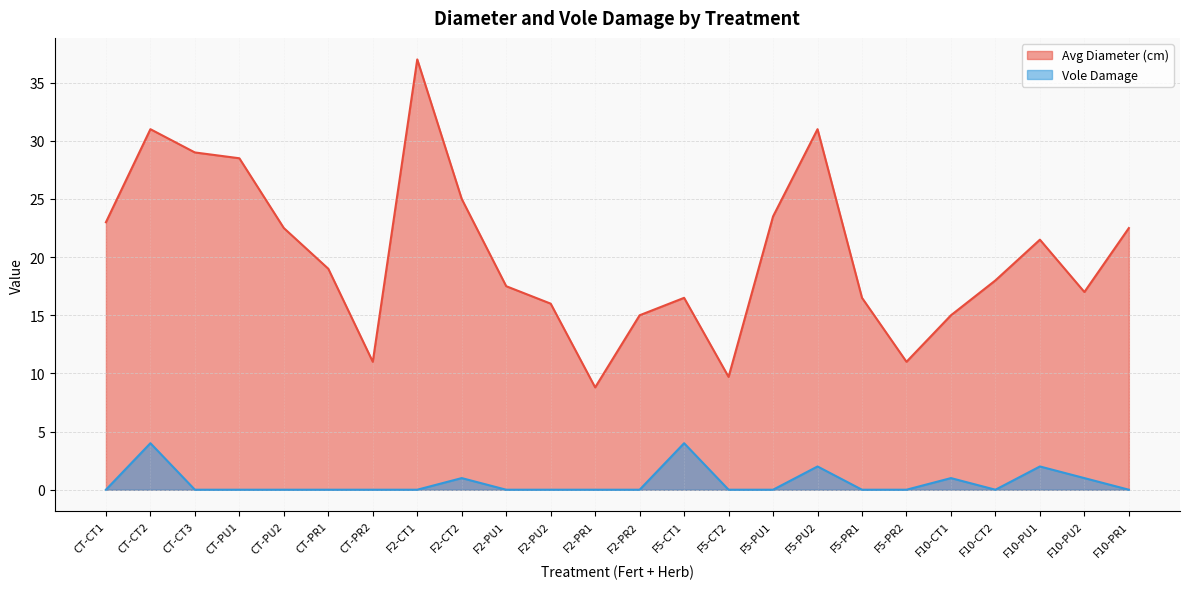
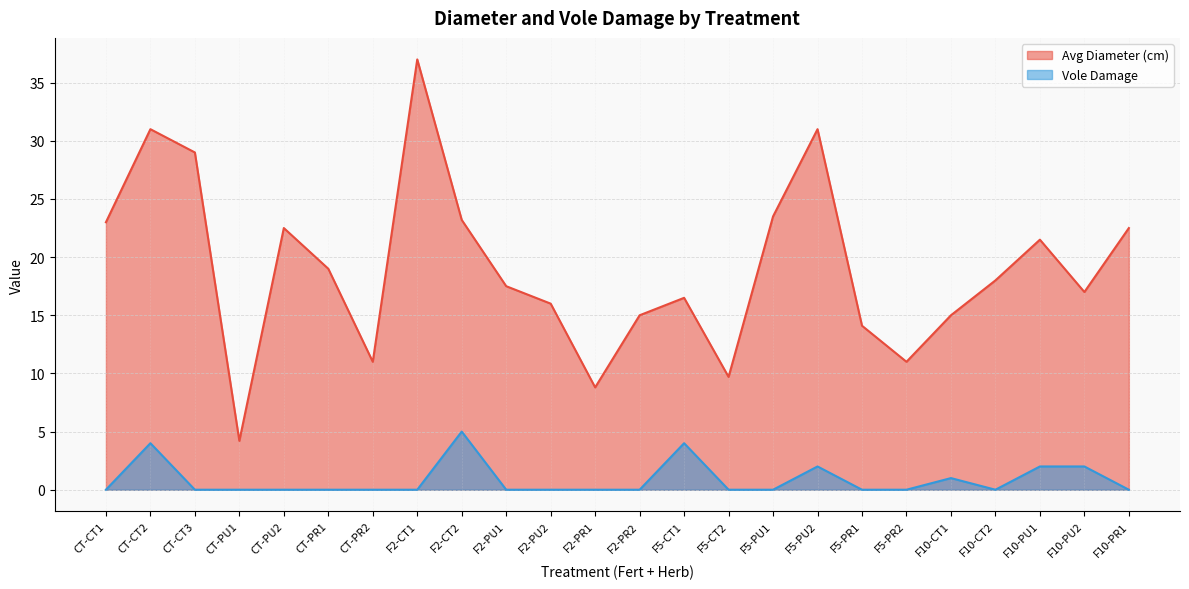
  {
    "Avg Diameter (cm)": {
      "CT-CT1": 23.0,
      "CT-CT2": 31.0,
      "CT-CT3": 29.0,
-     "CT-PU1": 28.5,
+     "CT-PU1": 4.2,
      "CT-PU2": 22.5,
      "CT-PR1": 19.0,
      "CT-PR2": 11.0,
      "F2-CT1": 37.0,
-     "F2-CT2": 25.0,
+     "F2-CT2": 23.2,
      "F2-PU1": 17.5,
      "F2-PU2": 16.0,
      "F2-PR1": 8.8,
      "F2-PR2": 15.0,
      "F5-CT1": 16.5,
      "F5-CT2": 9.7,
      "F5-PU1": 23.5,
      "F5-PU2": 31.0,
-     "F5-PR1": 16.5,
+     "F5-PR1": 14.1,
      "F5-PR2": 11.0,
      "F10-CT1": 15.0,
      "F10-CT2": 18.0,
      "F10-PU1": 21.5,
      "F10-PU2": 17.0,
      "F10-PR1": 22.5
    },
    "Vole Damage": {
      "CT-CT1": 0,
      "CT-CT2": 4,
      "CT-CT3": 0,
      "CT-PU1": 0,
      "CT-PU2": 0,
      "CT-PR1": 0,
      "CT-PR2": 0,
      "F2-CT1": 0,
-     "F2-CT2": 1,
+     "F2-CT2": 5,
      "F2-PU1": 0,
      "F2-PU2": 0,
      "F2-PR1": 0,
      "F2-PR2": 0,
      "F5-CT1": 4,
      "F5-CT2": 0,
      "F5-PU1": 0,
      "F5-PU2": 2,
      "F5-PR1": 0,
      "F5-PR2": 0,
      "F10-CT1": 1,
      "F10-CT2": 0,
      "F10-PU1": 2,
-     "F10-PU2": 1,
+     "F10-PU2": 2,
      "F10-PR1": 0
    }
  }
